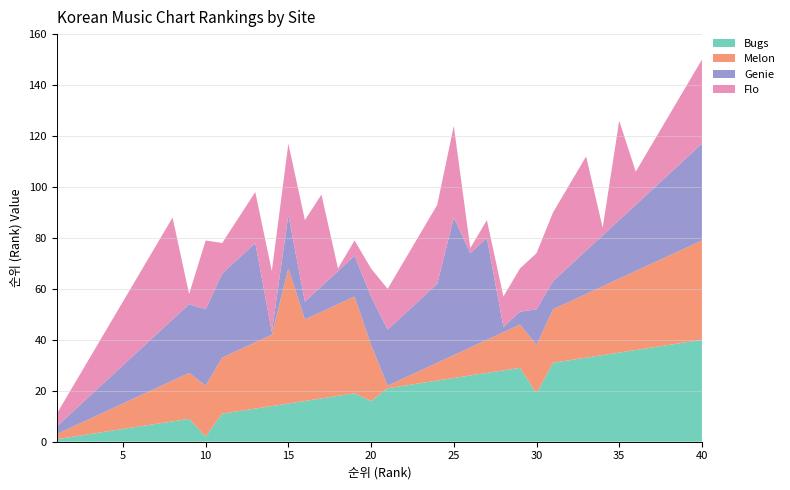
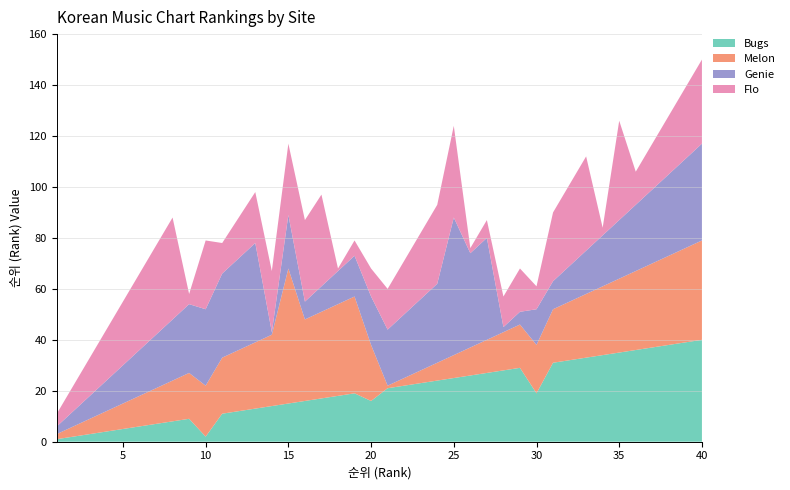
  {
    "Bugs": {
      "5": 5,
      "10": 2,
      "15": 15,
      "20": 16,
      "25": 25,
      "30": 19,
      "35": 35,
      "40": 40
    },
    "Melon": {
      "5": 10,
      "10": 20,
      "15": 53,
      "20": 22,
      "25": 9,
      "30": 19,
      "35": 29,
      "40": 39
    },
    "Genie": {
      "5": 15,
      "10": 30,
      "15": 21,
      "20": 19,
      "25": 54,
      "30": 14,
      "35": 23,
      "40": 38
    },
    "Flo": {
      "5": 25,
      "10": 27,
      "15": 28,
      "20": 11,
      "25": 36,
-     "30": 22,
+     "30": 9,
      "35": 39,
      "40": 33
    }
  }
